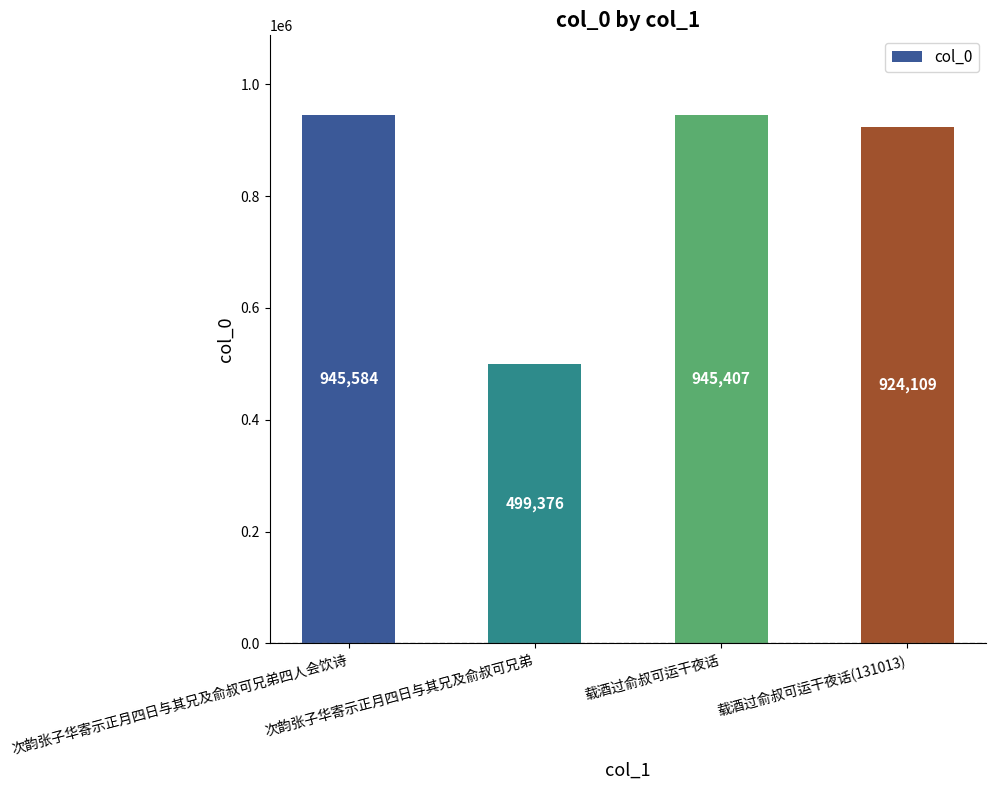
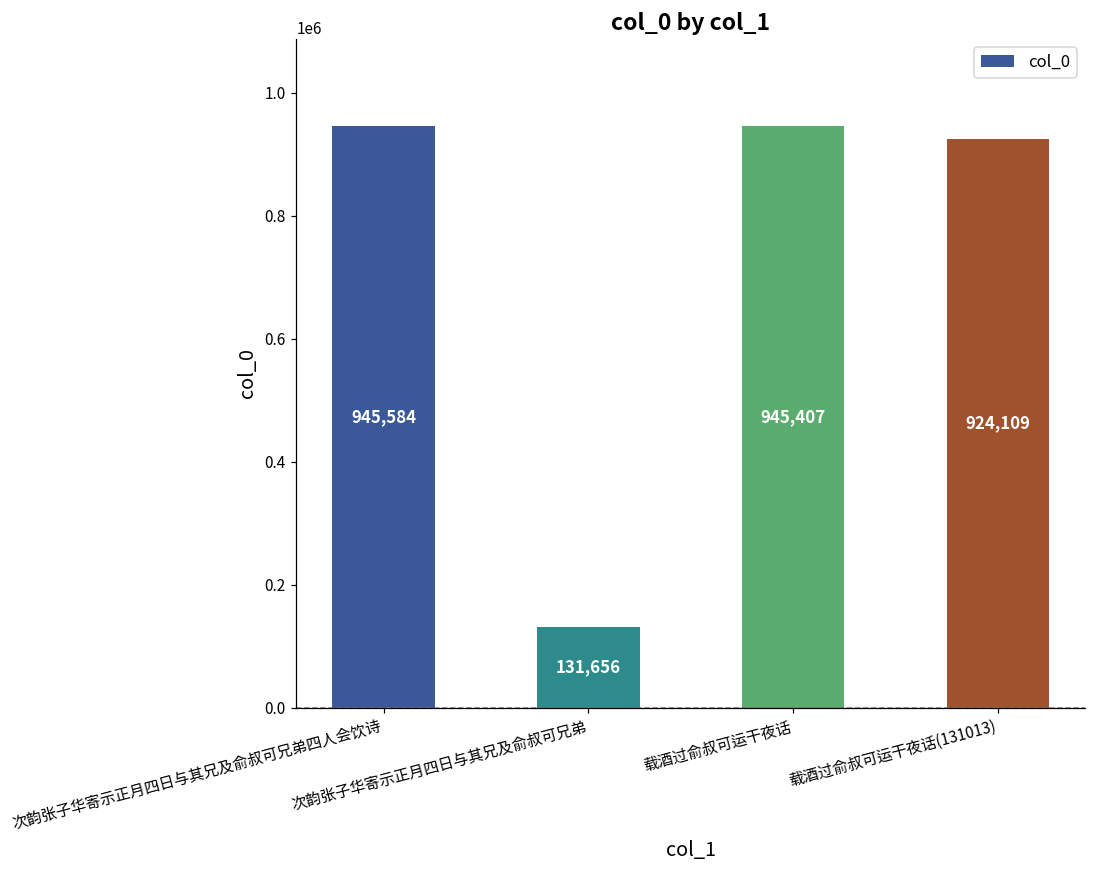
  {
    "次韵张子华寄示正月四日与其兄及俞叔可兄弟四人会饮诗": "945,584",
-   "次韵张子华寄示正月四日与其兄及俞叔可兄弟": "499,376",
+   "次韵张子华寄示正月四日与其兄及俞叔可兄弟": "131,656",
    "载酒过俞叔可运干夜话": "945,407",
    "载酒过俞叔可运干夜话(131013)": "924,109"
  }
